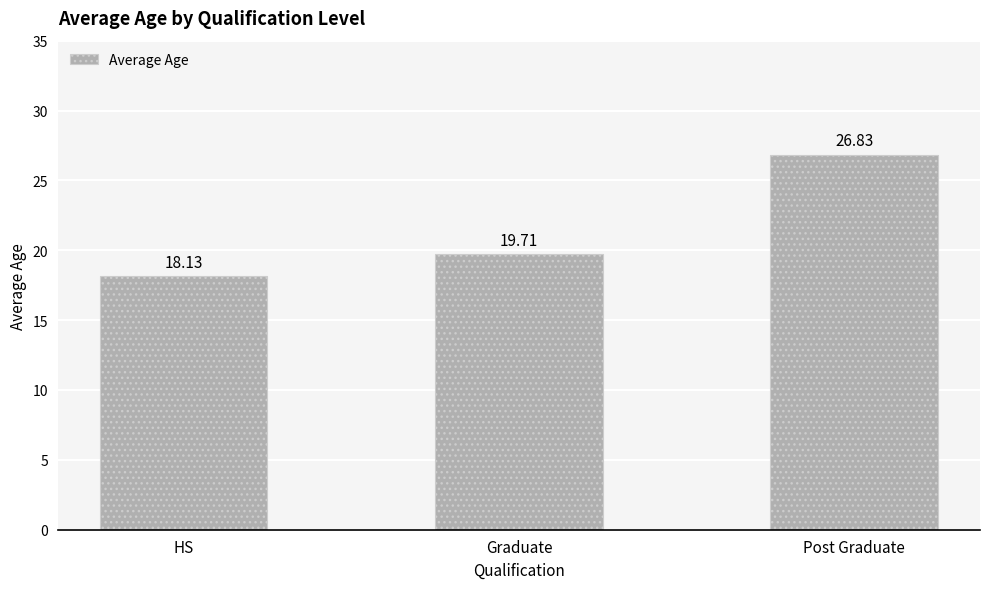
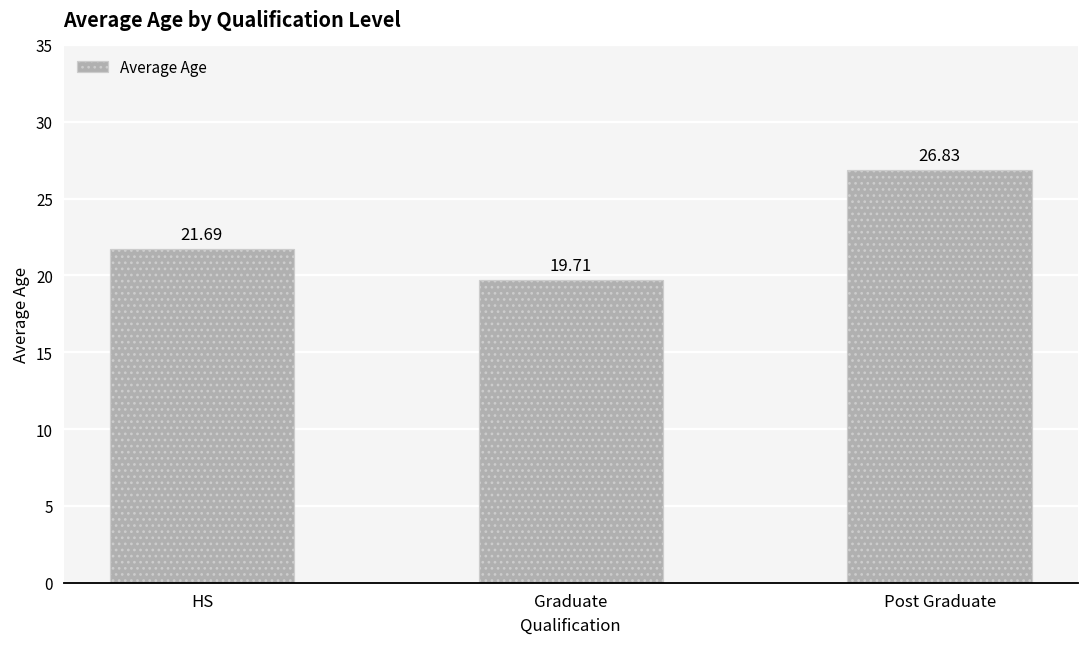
  {
-   "HS": 18.13,
+   "HS": 21.69,
    "Graduate": 19.71,
    "Post Graduate": 26.83
  }
